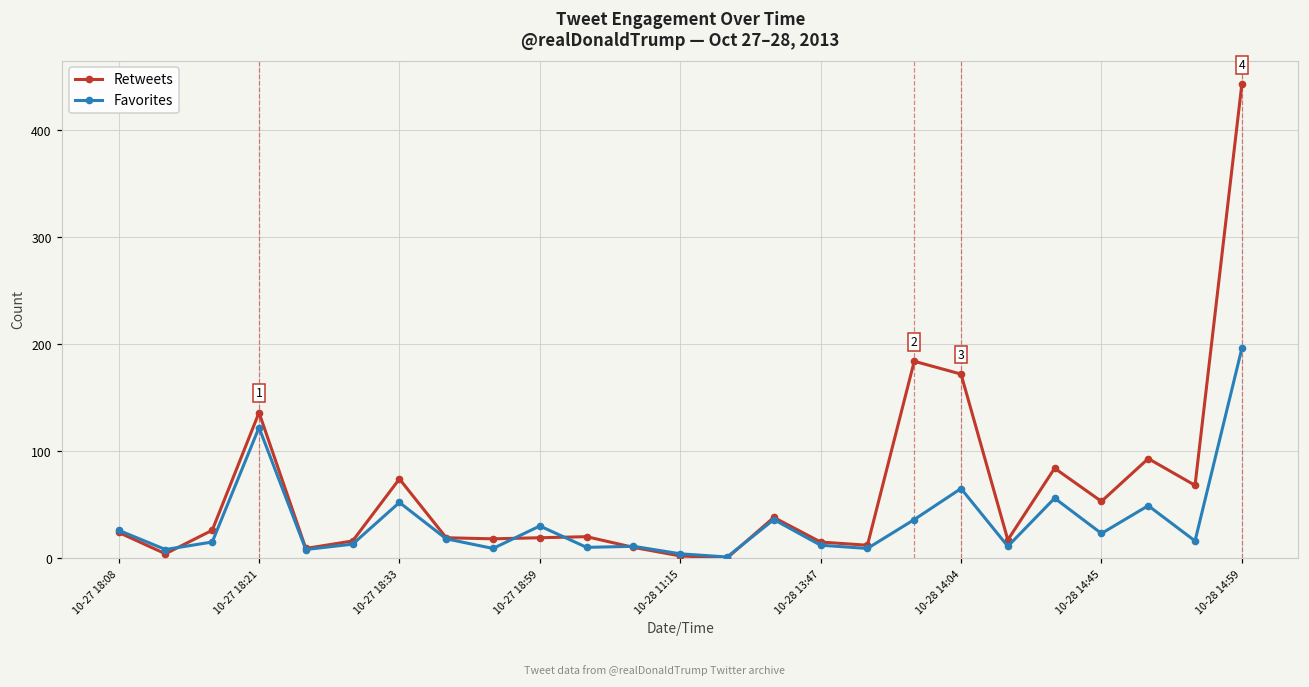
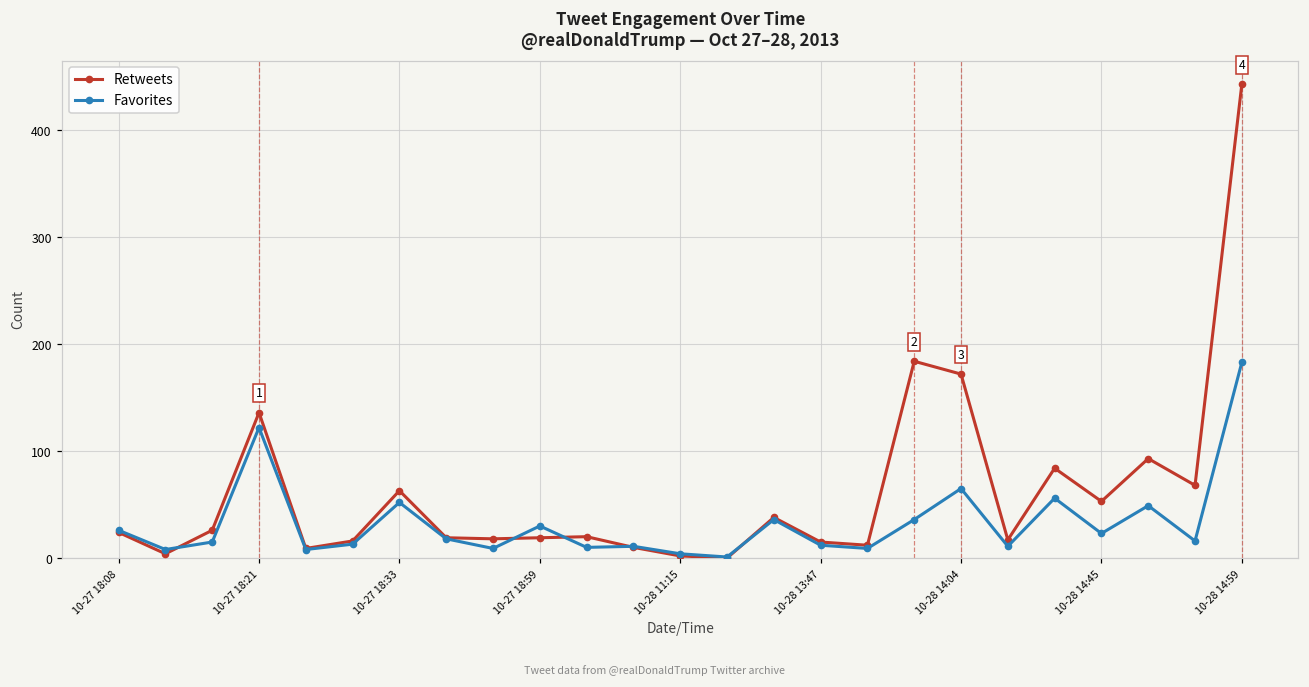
  {
    "Retweets": {
-     "10-27 18:33": 70,
+     "10-27 18:33": 60,
      "10-27 18:59": 20,
      "10-28 13:47": 20,
      "10-28 14:45": 50
    },
    "Favorites": {
      "10-27 18:21": 120,
      "10-27 18:33": 50,
      "10-27 18:59": 30,
      "10-28 13:47": 10,
      "10-28 14:04": 70,
      "10-28 14:45": 20,
-     "10-28 14:59": 200
+     "10-28 14:59": 180
    }
  }
